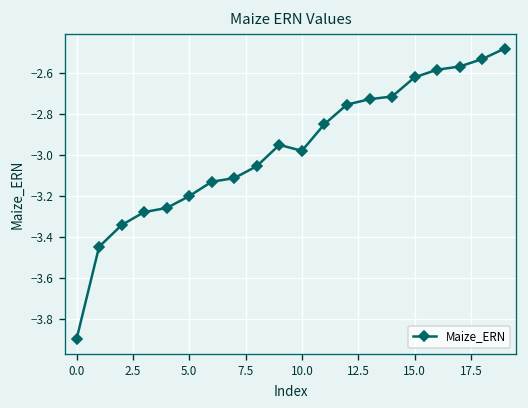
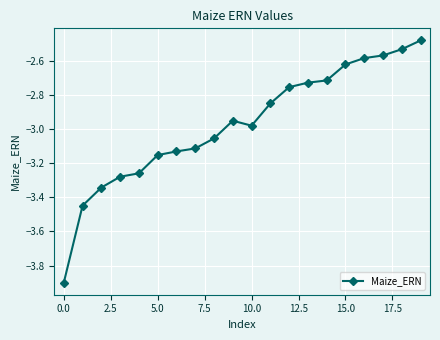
  {
    "0.0": -3.90,
-   "5.0": -3.20,
+   "5.0": -3.15,
    "10.0": -2.98,
    "15.0": -2.62
  }
